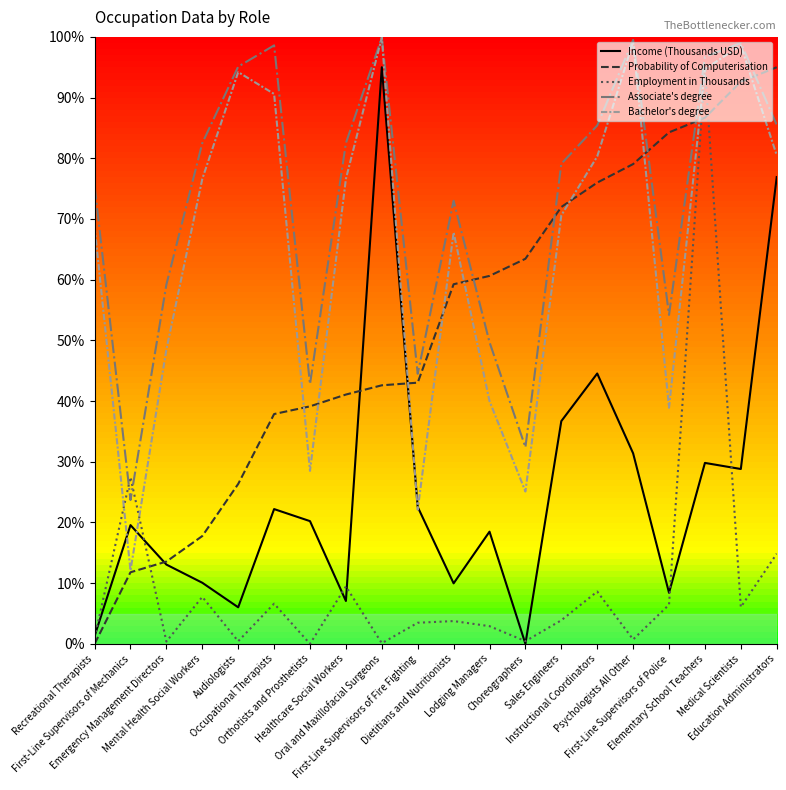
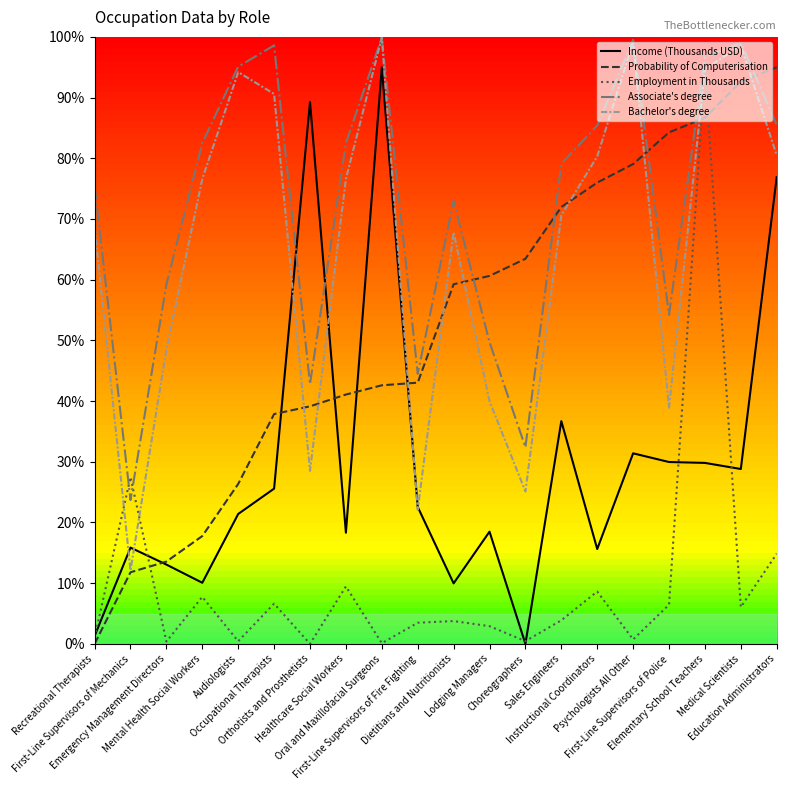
  {
    "Income (Thousands USD)": {
-     "First-Line Supervisors of Mechanics": "20%",
+     "First-Line Supervisors of Mechanics": "16%",
      "Emergency Management Directors": "13%",
      "Mental Health Social Workers": "10%",
-     "Audiologists": "6%",
-     "Occupational Therapists": "22%",
-     "Orthotists and Prosthetists": "20%",
-     "Healthcare Social Workers": "7%",
+     "Audiologists": "21%",
+     "Occupational Therapists": "26%",
+     "Orthotists and Prosthetists": "89%",
+     "Healthcare Social Workers": "18%",
      "Oral and Maxillofacial Surgeons": "95%",
      "First-Line Supervisors of Fire Fighting": "23%",
      "Dietitians and Nutritionists": "10%",
      "Lodging Managers": "18%",
      "Sales Engineers": "37%",
-     "Instructional Coordinators": "45%",
+     "Instructional Coordinators": "16%",
      "Psychologists All Other": "31%",
-     "First-Line Supervisors of Police": "8%",
+     "First-Line Supervisors of Police": "30%",
      "Elementary School Teachers": "30%",
      "Medical Scientists": "29%",
      "Education Administrators": "77%"
    }
  }
